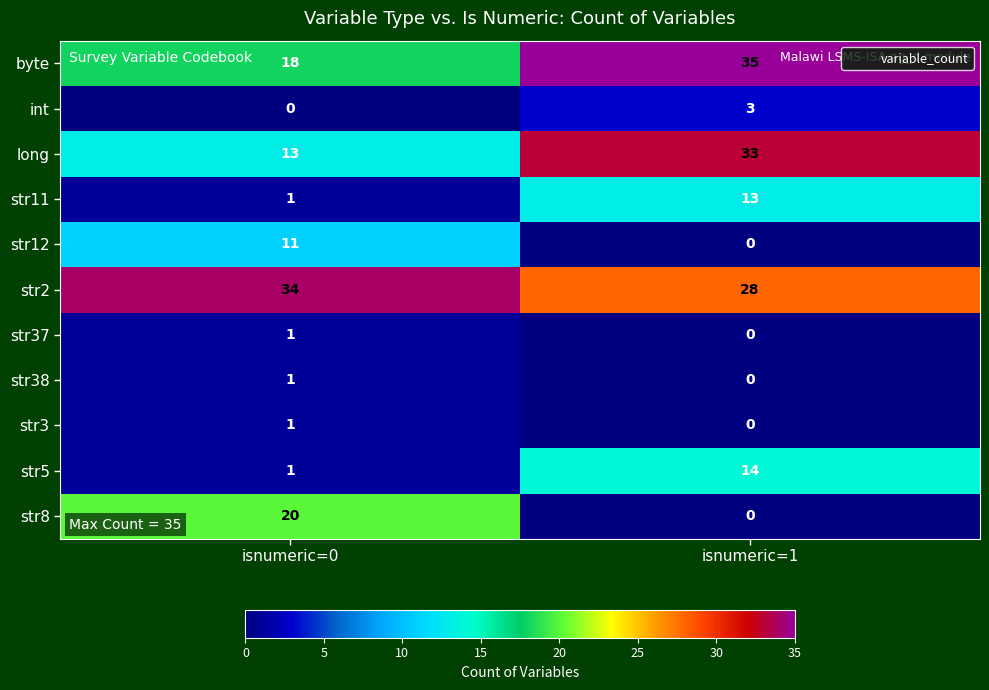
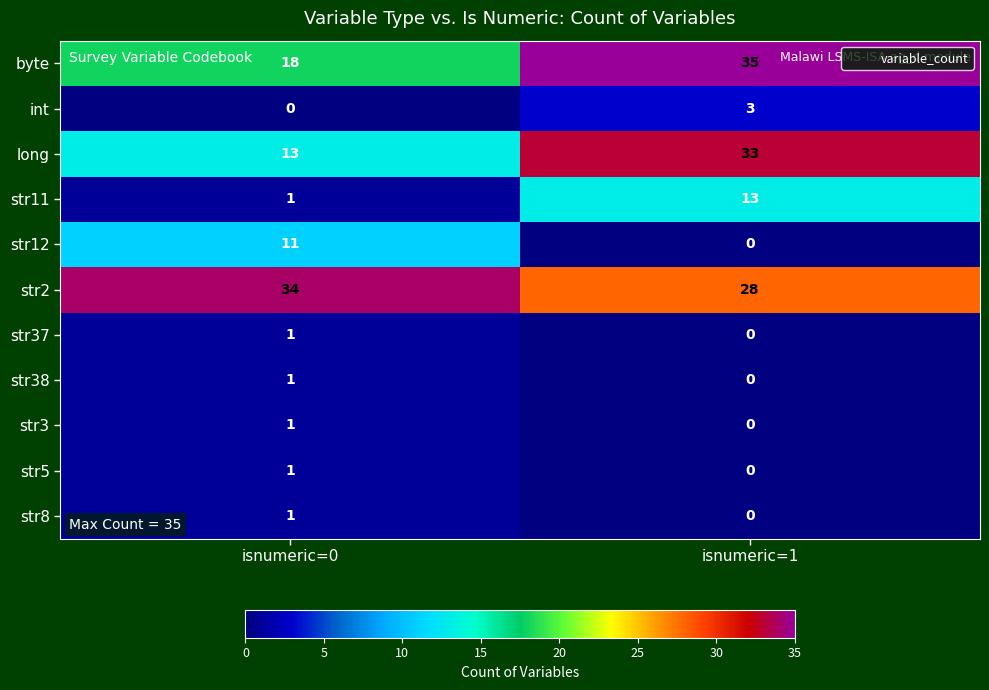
  {
    "byte": {
      "isnumeric=1": 35
    },
    "int": {
      "isnumeric=0": 0,
      "isnumeric=1": 3
    },
    "long": {
      "isnumeric=0": 13,
      "isnumeric=1": 33
    },
    "str11": {
      "isnumeric=0": 1,
      "isnumeric=1": 13
    },
    "str12": {
      "isnumeric=0": 11,
      "isnumeric=1": 0
    },
    "str2": {
      "isnumeric=0": 34,
      "isnumeric=1": 28
    },
    "str37": {
      "isnumeric=0": 1,
      "isnumeric=1": 0
    },
    "str38": {
      "isnumeric=0": 1,
      "isnumeric=1": 0
    },
    "str3": {
      "isnumeric=0": 1,
      "isnumeric=1": 0
    },
    "str5": {
      "isnumeric=0": 1,
-     "isnumeric=1": 14
+     "isnumeric=1": 0
    },
    "str8": {
-     "isnumeric=0": 20,
+     "isnumeric=0": 1,
      "isnumeric=1": 0
    }
  }
